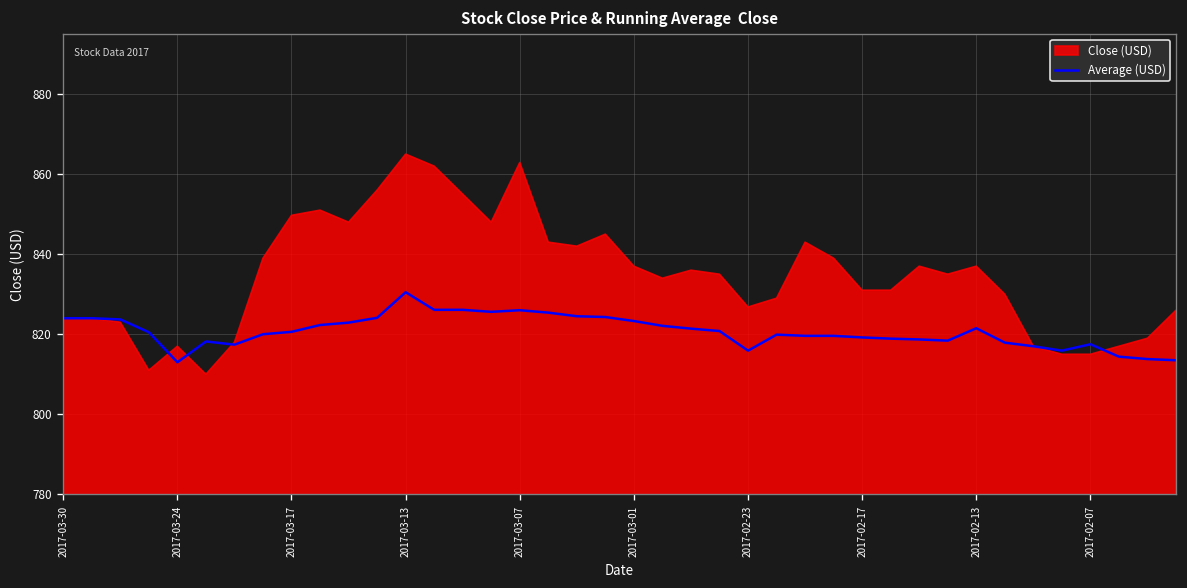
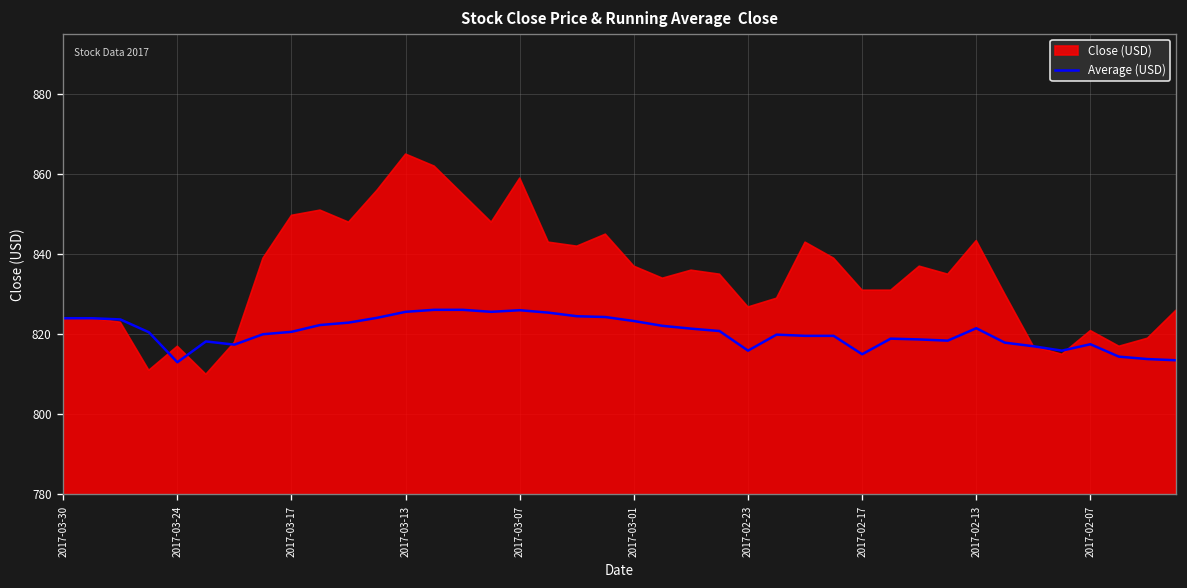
  {
    "Average (USD)": {
      "2017-03-24": 813,
      "2017-03-17": 821,
-     "2017-03-13": 831,
+     "2017-03-13": 826,
      "2017-03-07": 826,
      "2017-03-01": 823,
      "2017-02-23": 816,
-     "2017-02-17": 819,
+     "2017-02-17": 815,
      "2017-02-13": 822,
      "2017-02-07": 818
    },
    "Close (USD)": {
      "2017-03-24": 817,
      "2017-03-17": 850,
      "2017-03-13": 865,
-     "2017-03-07": 863,
+     "2017-03-07": 859,
      "2017-03-01": 837,
      "2017-02-23": 827,
      "2017-02-17": 831,
-     "2017-02-13": 837,
-     "2017-02-07": 815
+     "2017-02-13": 843,
+     "2017-02-07": 821
    }
  }
